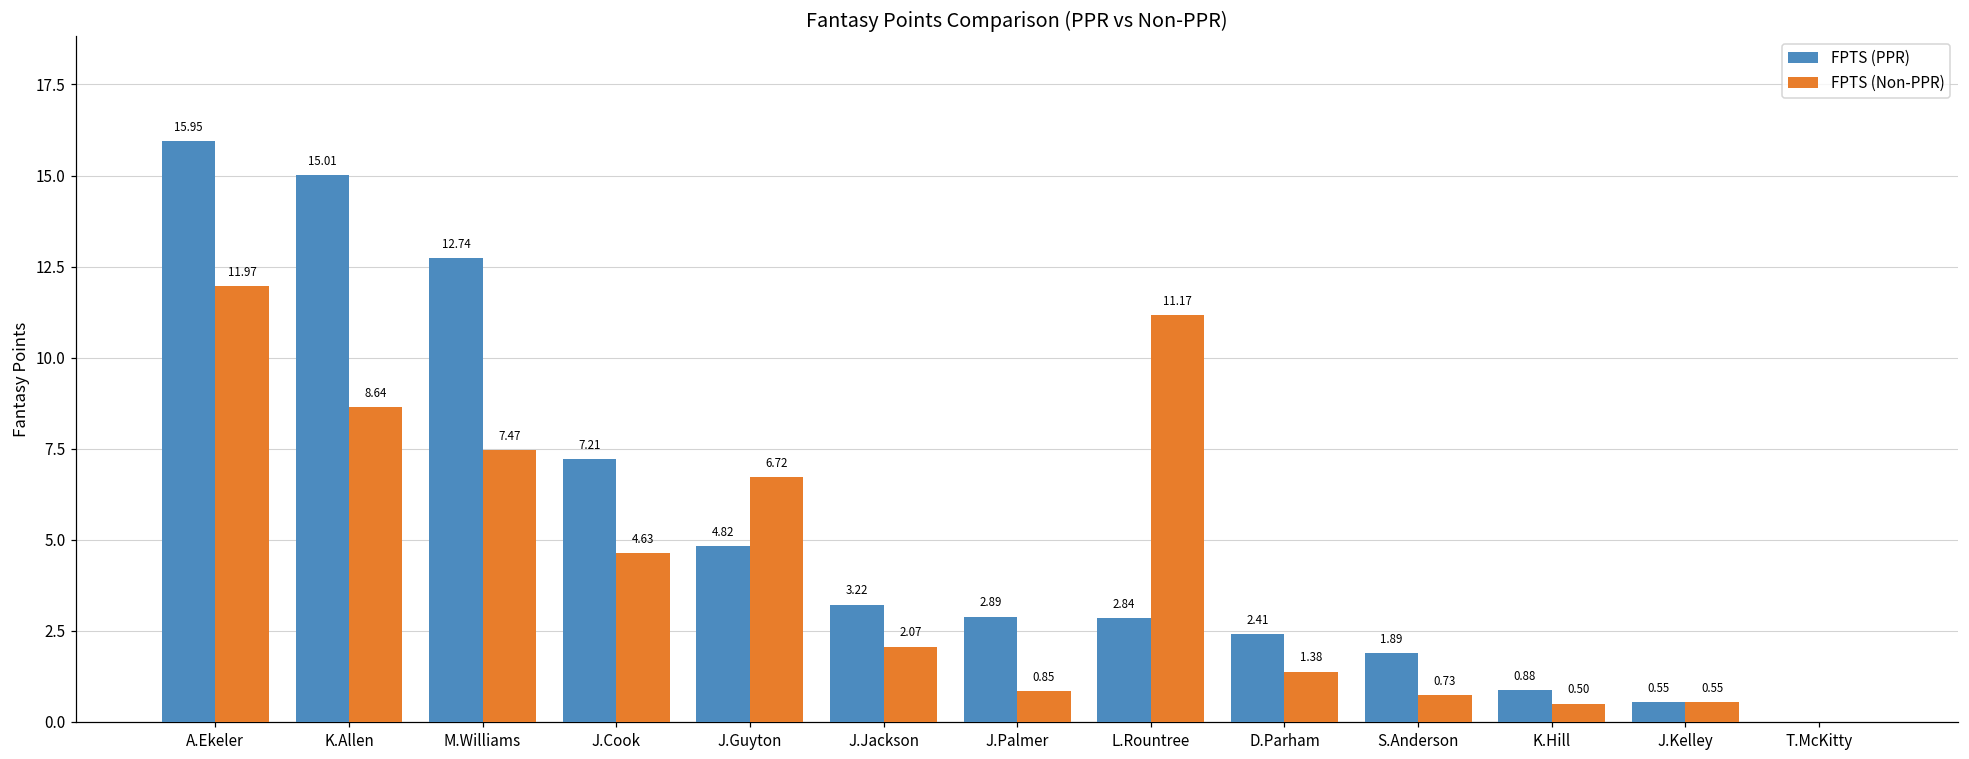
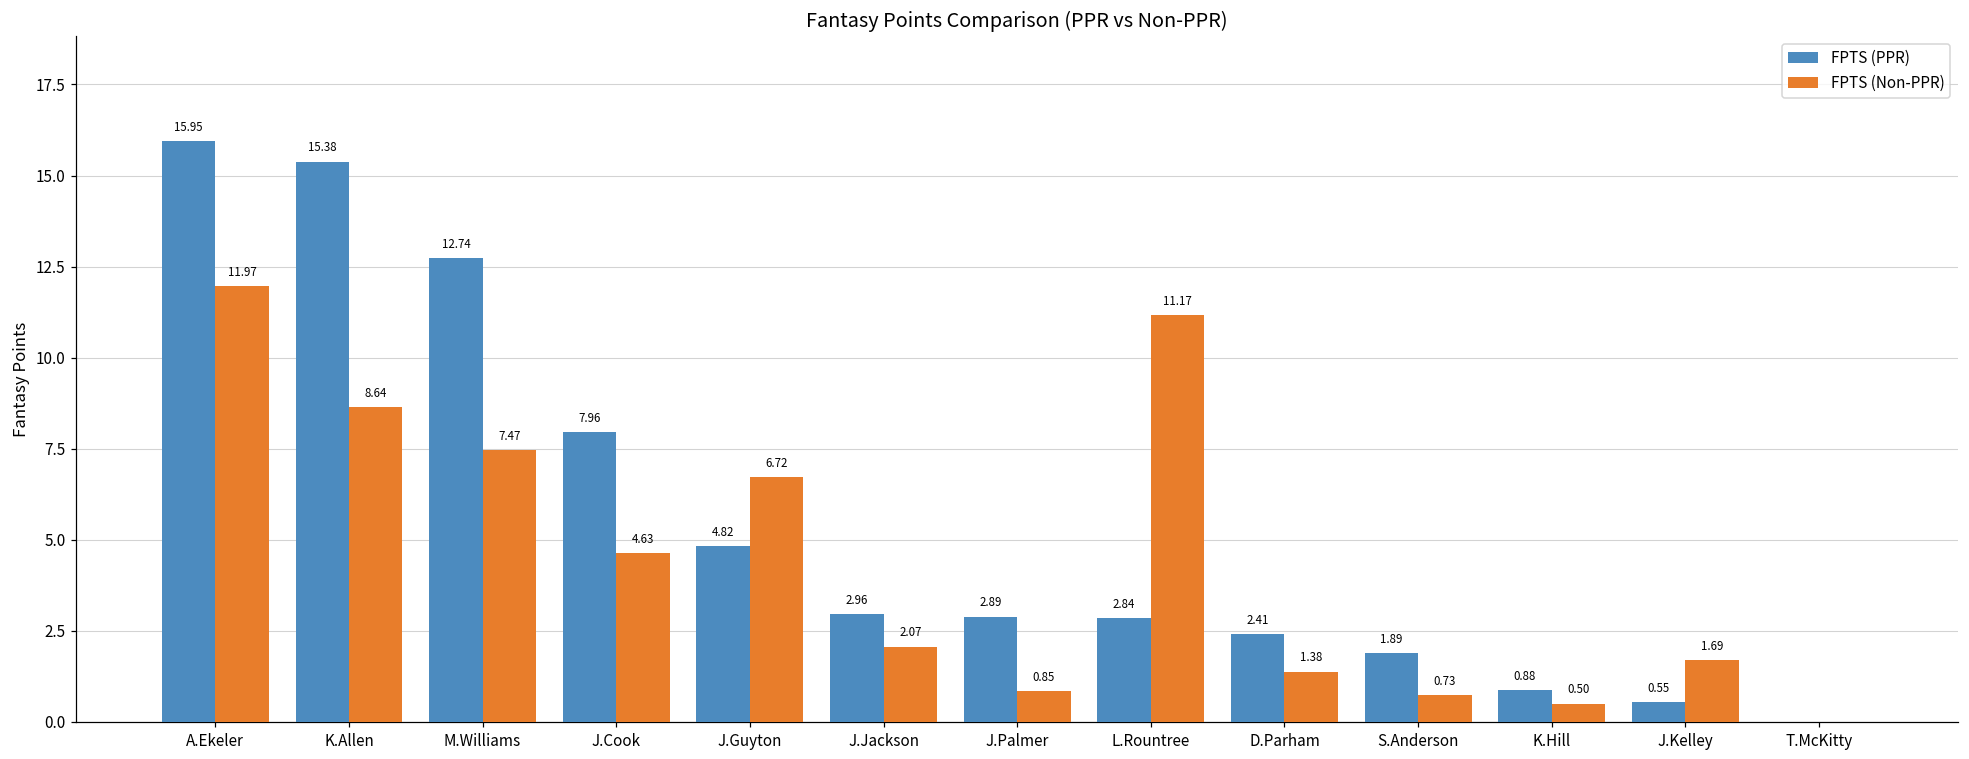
  {
    "FPTS (PPR)": {
      "A.Ekeler": 15.95,
-     "K.Allen": 15.01,
+     "K.Allen": 15.38,
      "M.Williams": 12.74,
-     "J.Cook": 7.21,
+     "J.Cook": 7.96,
      "J.Guyton": 4.82,
-     "J.Jackson": 3.22,
+     "J.Jackson": 2.96,
      "J.Palmer": 2.89,
      "L.Rountree": 2.84,
      "D.Parham": 2.41,
      "S.Anderson": 1.89,
      "K.Hill": 0.88,
      "J.Kelley": 0.55
    },
    "FPTS (Non-PPR)": {
      "A.Ekeler": 11.97,
      "K.Allen": 8.64,
      "M.Williams": 7.47,
      "J.Cook": 4.63,
      "J.Guyton": 6.72,
      "J.Jackson": 2.07,
      "J.Palmer": 0.85,
      "L.Rountree": 11.17,
      "D.Parham": 1.38,
      "S.Anderson": 0.73,
      "K.Hill": 0.50,
-     "J.Kelley": 0.55
+     "J.Kelley": 1.69
    }
  }
